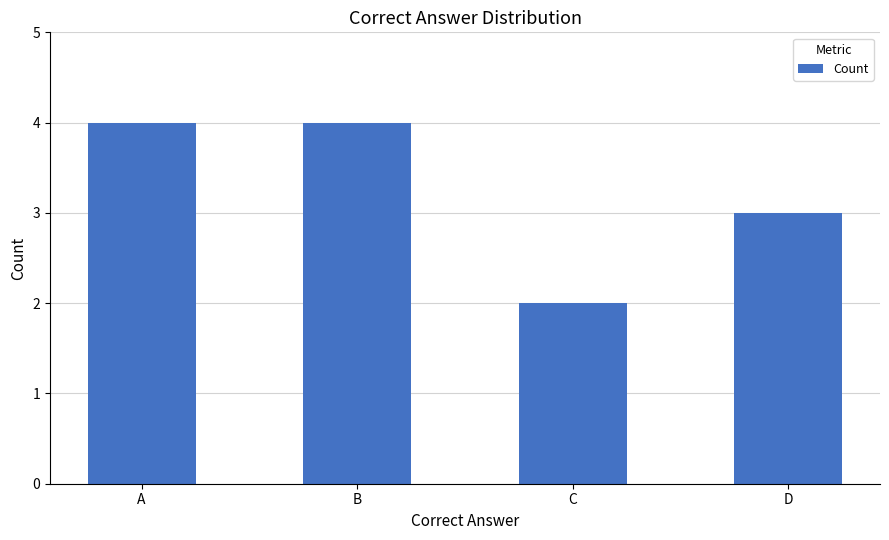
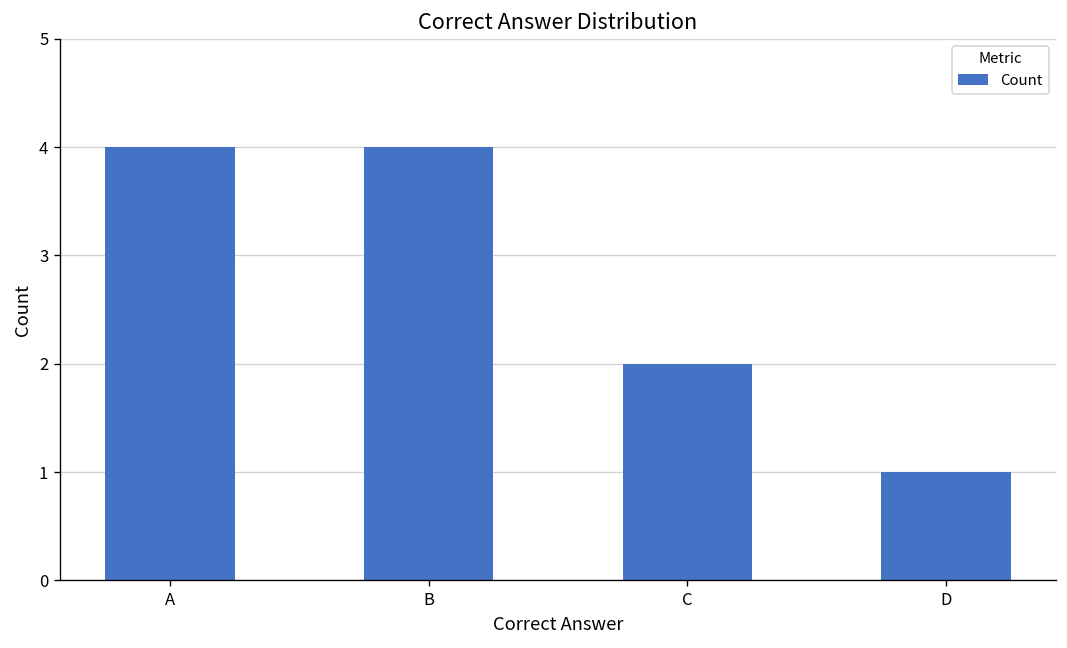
  {
    "A": 4,
    "B": 4,
    "C": 2,
-   "D": 3
+   "D": 1
  }
